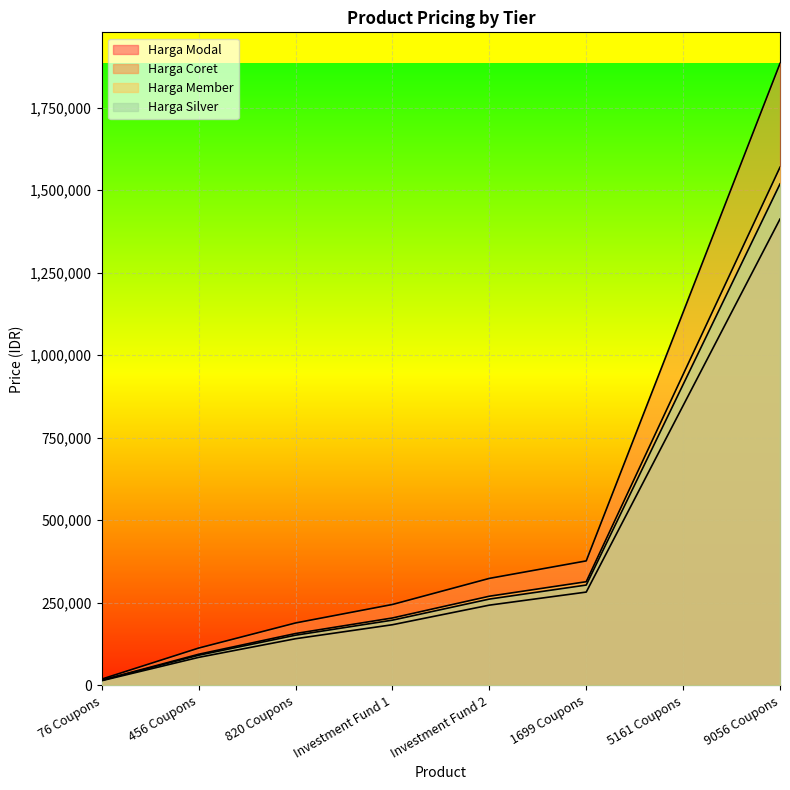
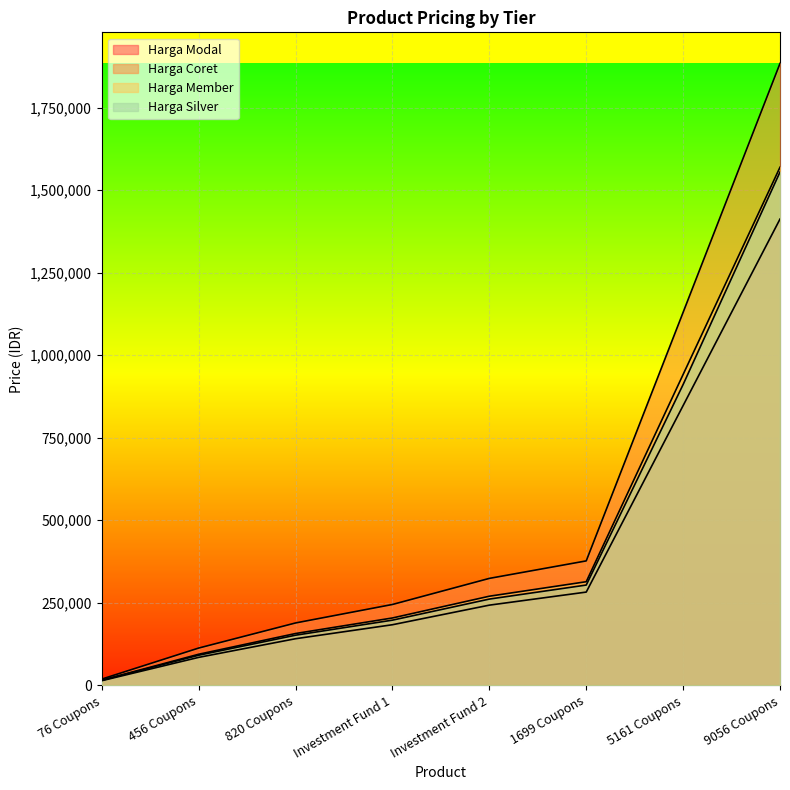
  {
    "Harga Silver": {
      "Investment Fund 2": "260,000",
      "1699 Coupons": "300,000",
      "5161 Coupons": "910,000",
-     "9056 Coupons": "1,520,000"
+     "9056 Coupons": "1,550,000"
    }
  }
